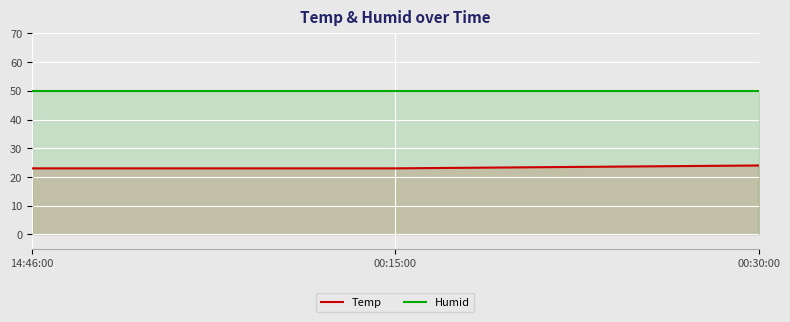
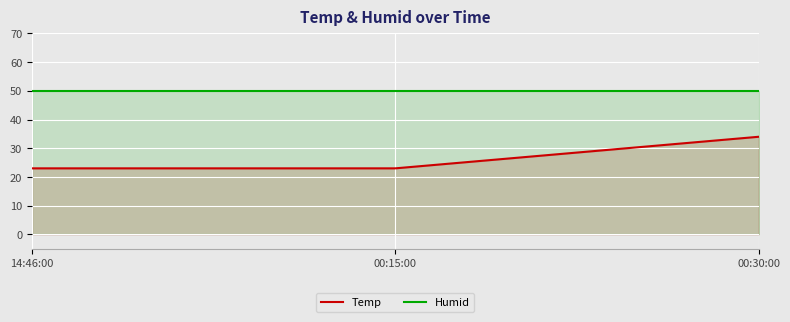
  {
    "Temp": {
      "14:46:00": 23,
      "00:15:00": 23,
-     "00:30:00": 24
+     "00:30:00": 34
    },
    "Humid": {
      "14:46:00": 50,
      "00:15:00": 50,
      "00:30:00": 50
    }
  }
